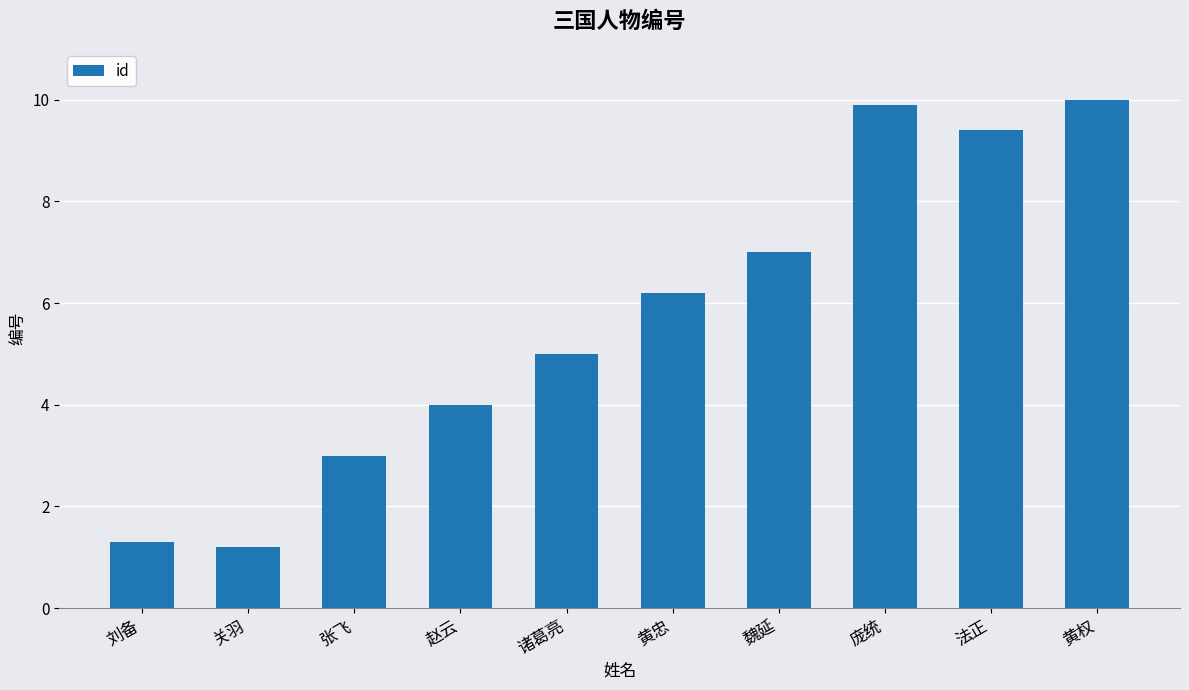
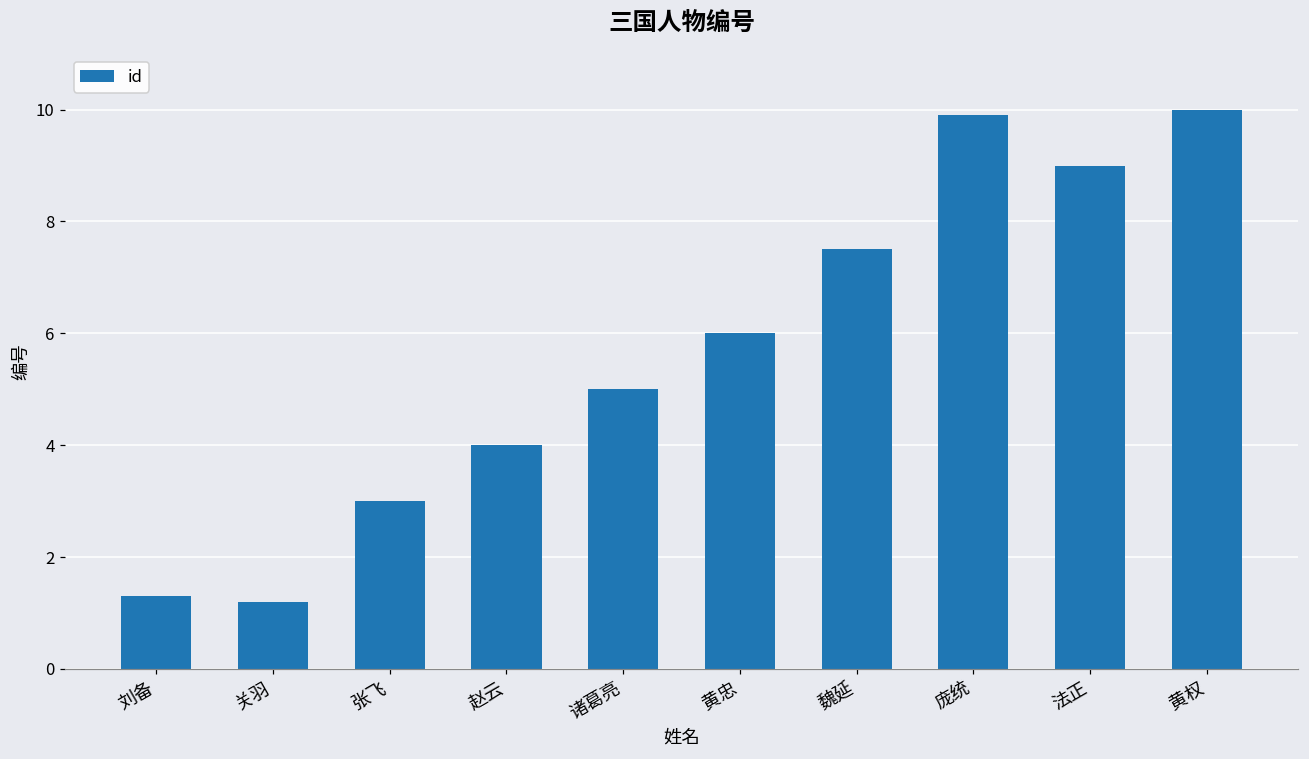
  {
    "刘备": 1.3,
    "关羽": 1.2,
    "张飞": 3.0,
    "赵云": 4.0,
    "诸葛亮": 5.0,
-   "黄忠": 6.2,
-   "魏延": 7.0,
+   "黄忠": 6.0,
+   "魏延": 7.5,
    "庞统": 9.9,
-   "法正": 9.4,
+   "法正": 9.0,
    "黄权": 10.0
  }
